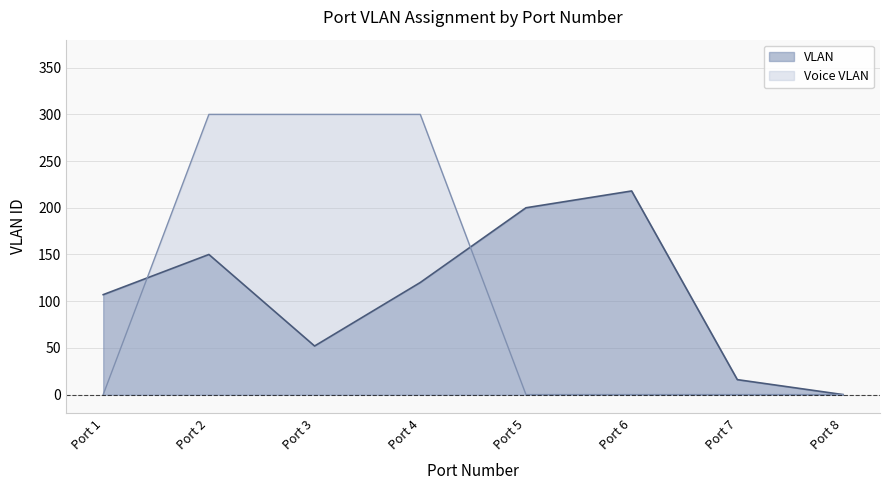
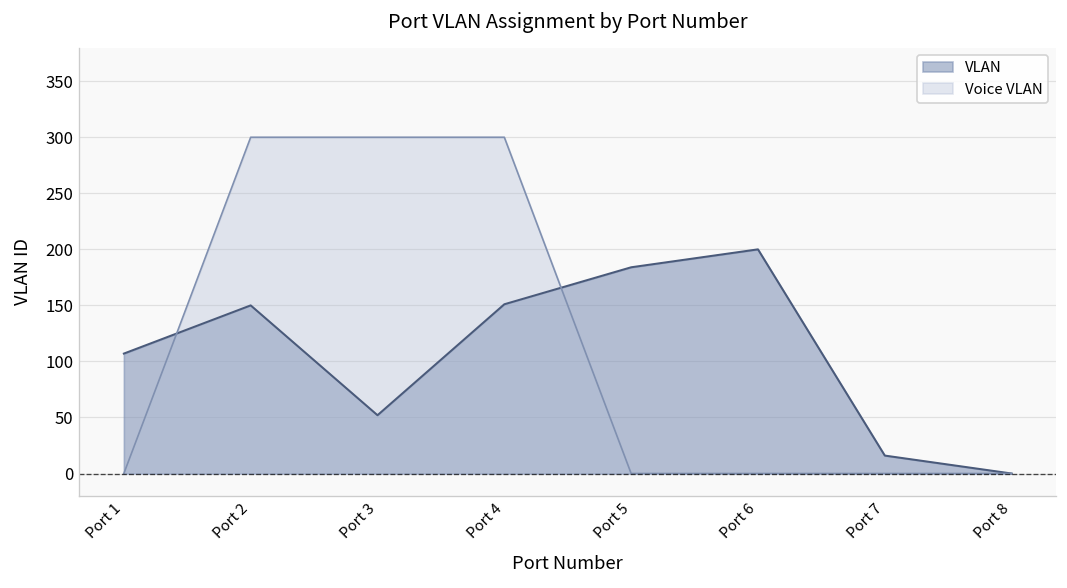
  {
    "VLAN": {
      "Port 1": 110,
      "Port 2": 150,
      "Port 3": 50,
-     "Port 4": 120,
-     "Port 5": 200,
-     "Port 6": 220,
+     "Port 4": 150,
+     "Port 5": 180,
+     "Port 6": 200,
      "Port 7": 20
    },
    "Voice VLAN": {
      "Port 1": 0,
      "Port 2": 300,
      "Port 3": 300,
      "Port 4": 300,
      "Port 5": 0,
      "Port 6": 0,
      "Port 7": 0
    }
  }
